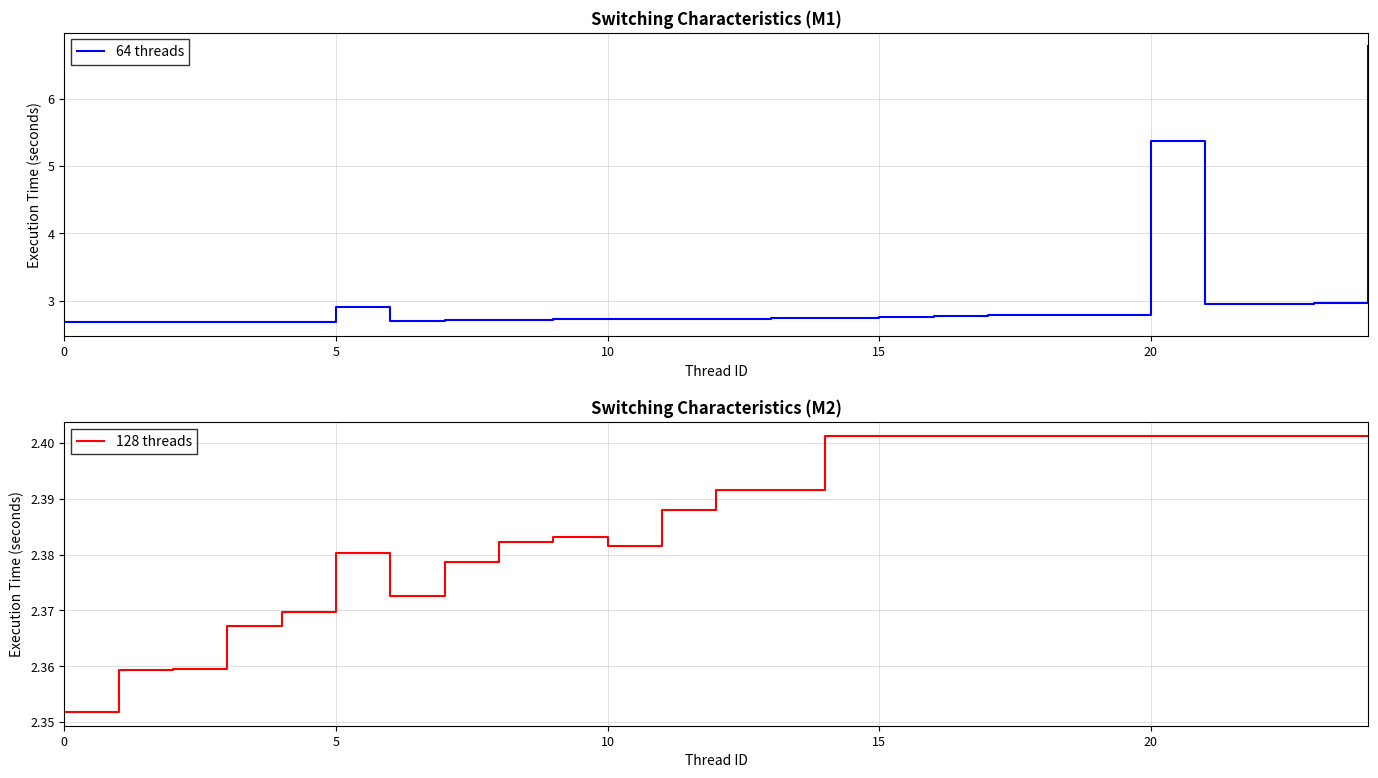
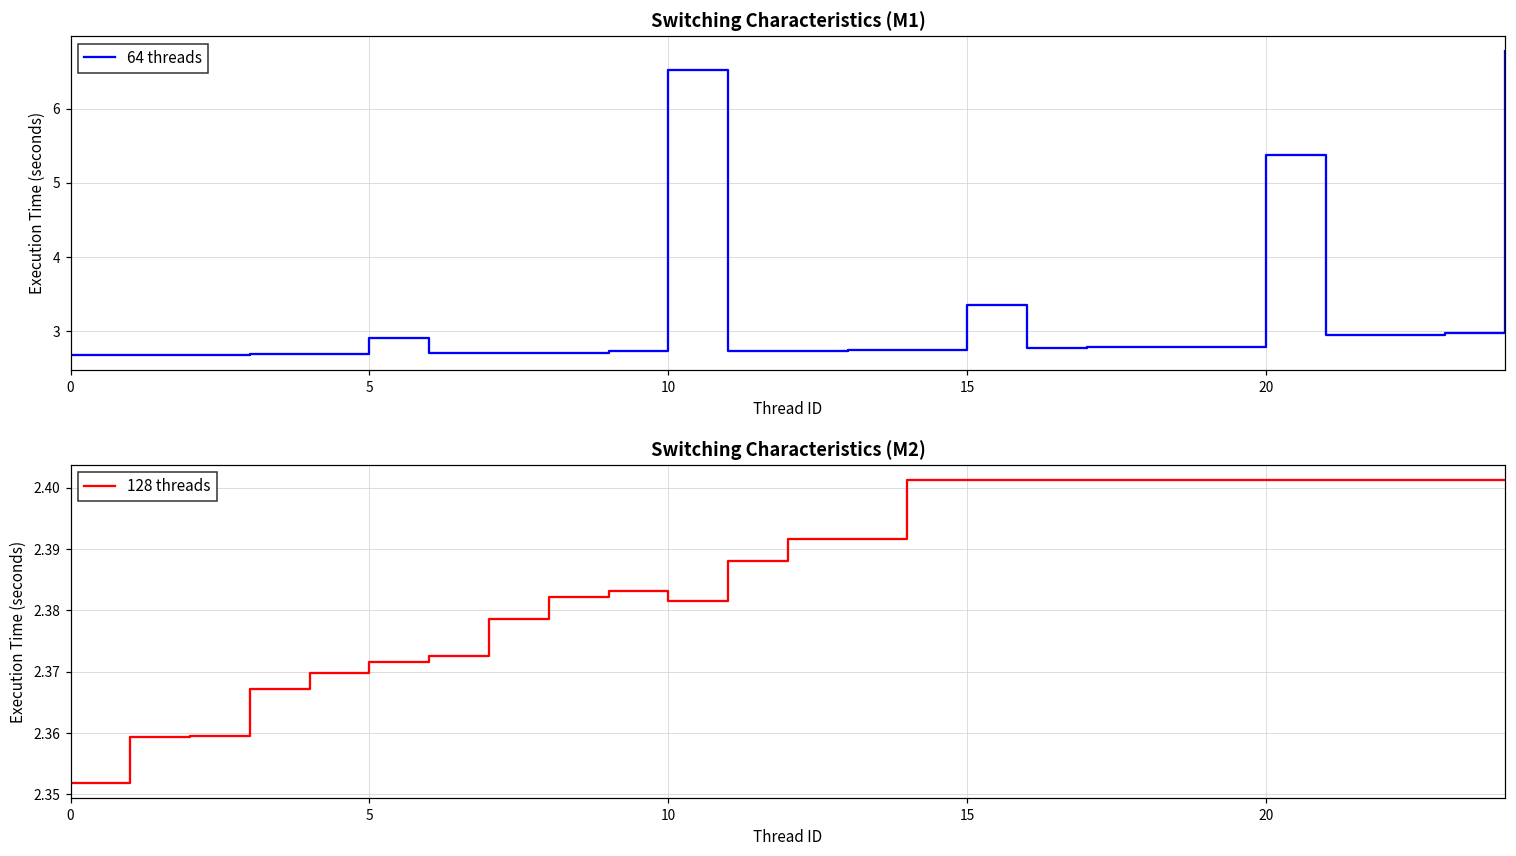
  {
    "Switching Characteristics (M1)": {
      "0": 2.7,
      "5": 2.9,
-     "10": 2.7,
-     "15": 2.8,
+     "10": 6.5,
+     "15": 3.4,
      "20": 5.4
    },
    "Switching Characteristics (M2)": {
      "0": 2.352,
-     "5": 2.380,
+     "5": 2.372,
      "10": 2.382,
      "15": 2.401,
      "20": 2.401
    }
  }
